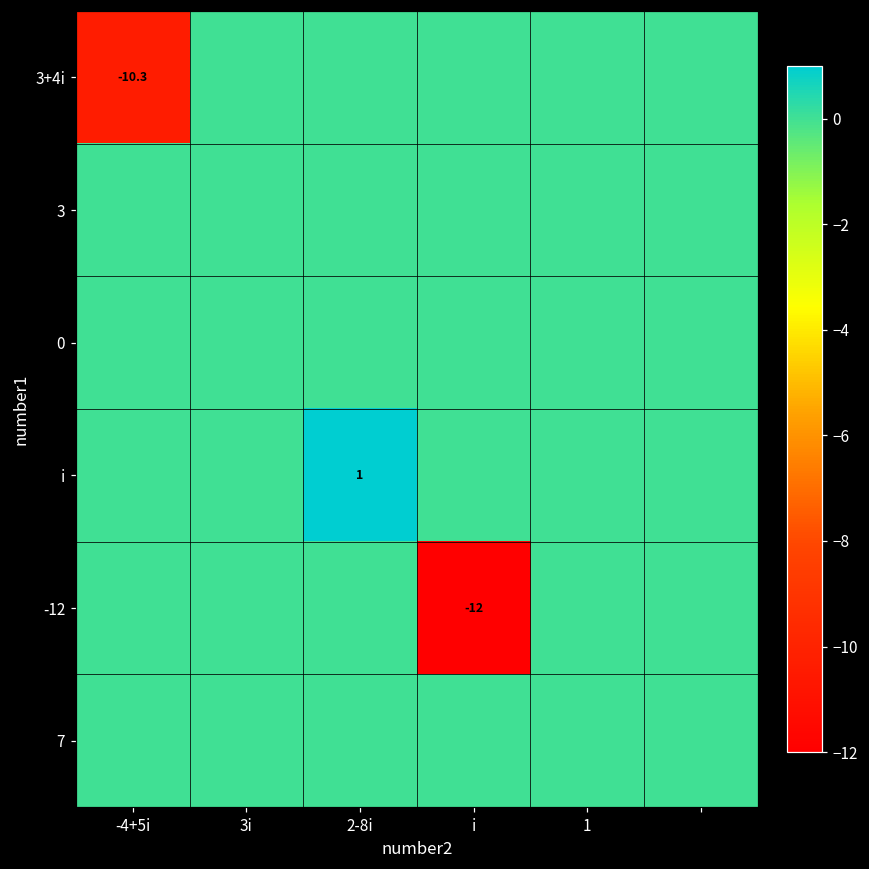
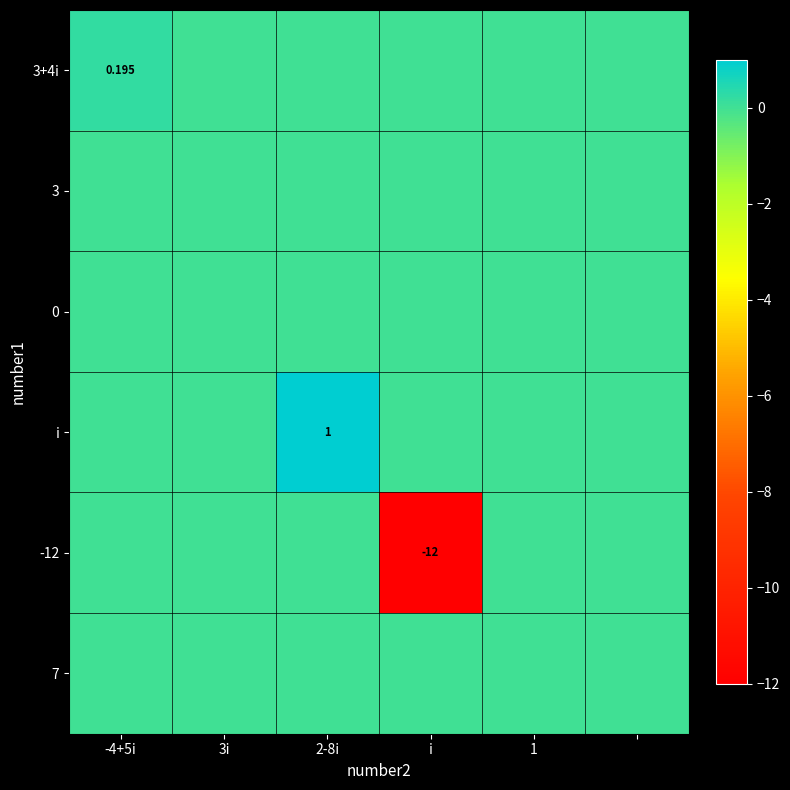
  {
    "3+4i": {
-     "-4+5i": -10.3
+     "-4+5i": 0.195
    },
    "i": {
      "2-8i": 1
    },
    "-12": {
      "i": -12
    }
  }
